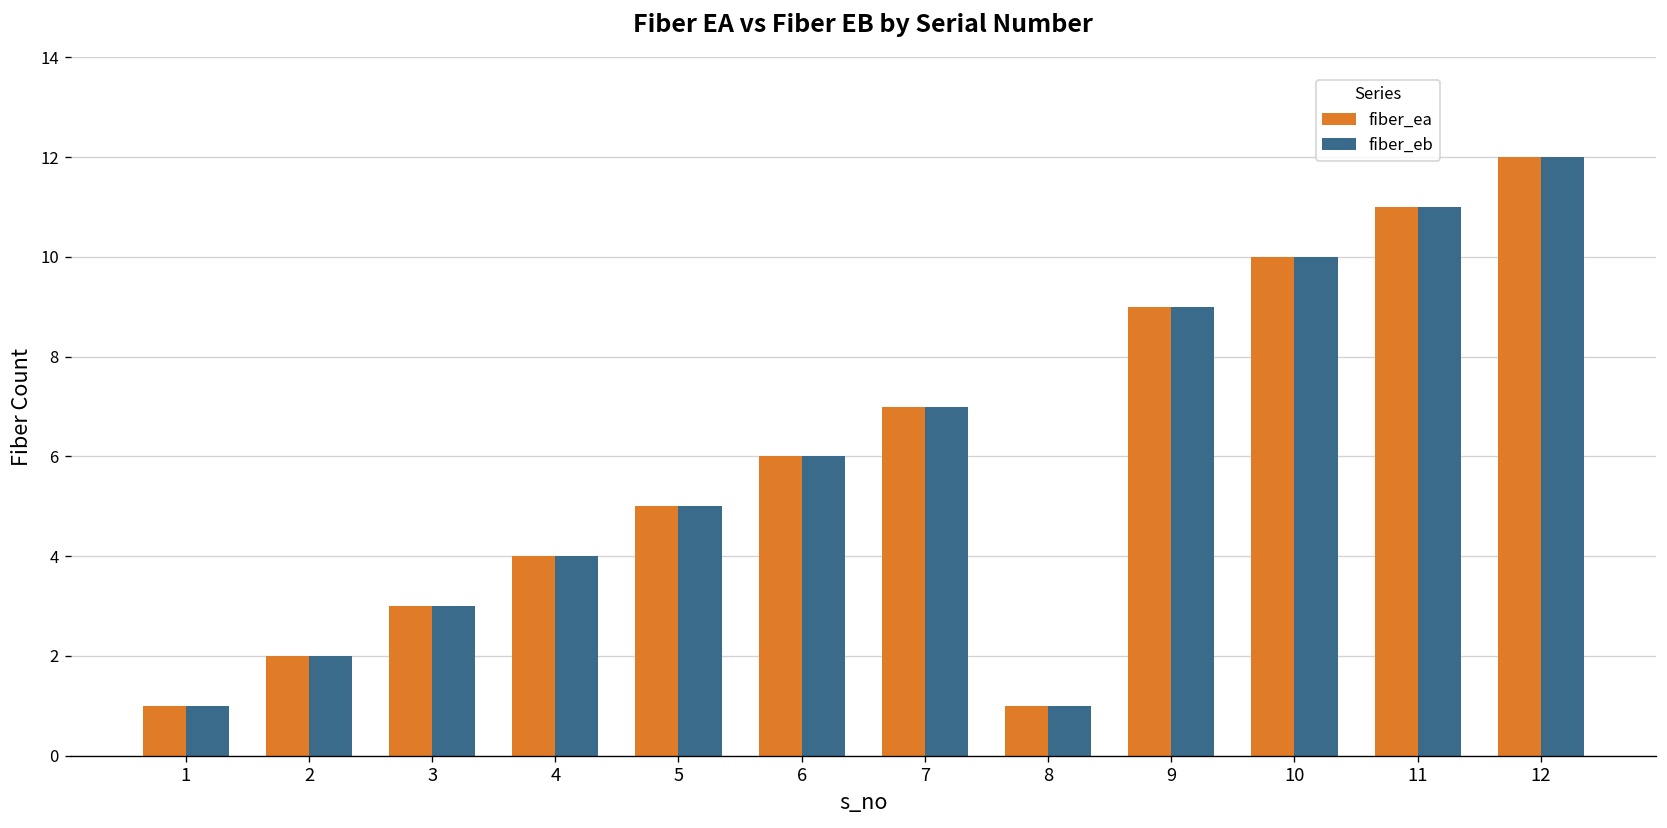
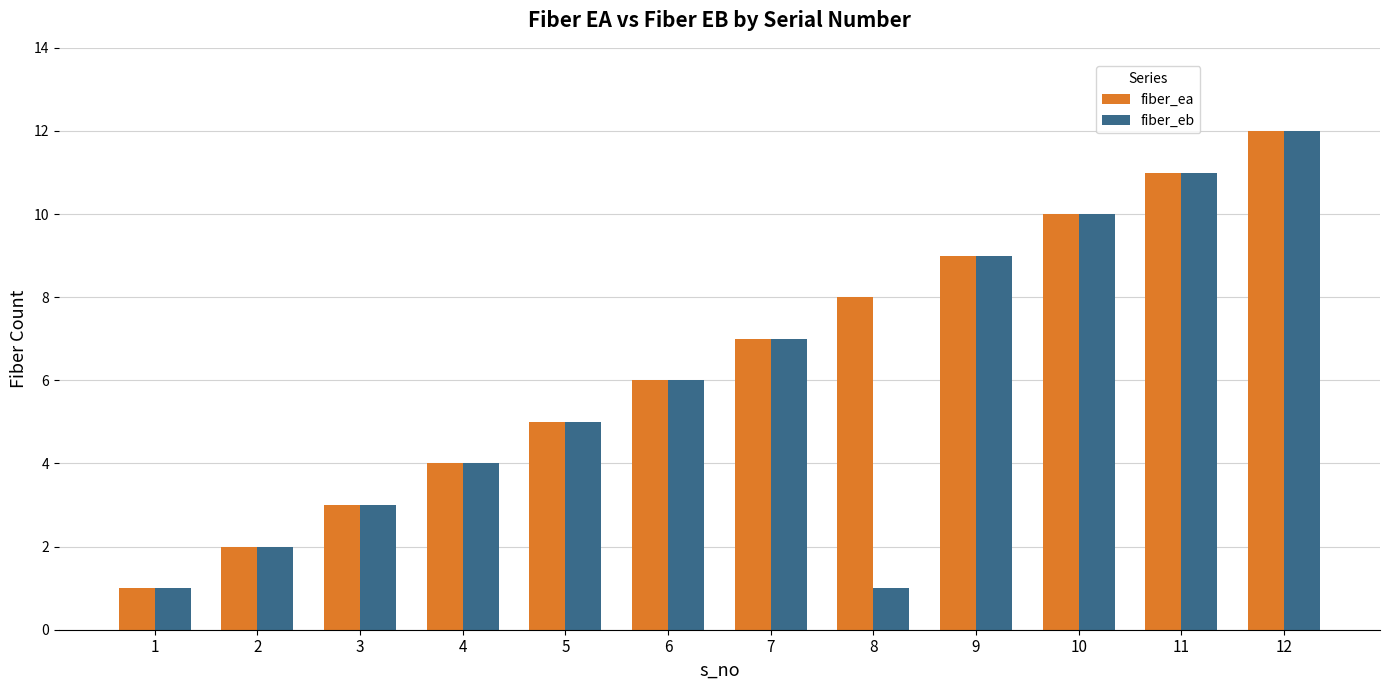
  {
    "fiber_ea": {
      "1": 1,
      "2": 2,
      "3": 3,
      "4": 4,
      "5": 5,
      "6": 6,
      "7": 7,
-     "8": 1,
+     "8": 8,
      "9": 9,
      "10": 10,
      "11": 11,
      "12": 12
    },
    "fiber_eb": {
      "1": 1,
      "2": 2,
      "3": 3,
      "4": 4,
      "5": 5,
      "6": 6,
      "7": 7,
      "8": 1,
      "9": 9,
      "10": 10,
      "11": 11,
      "12": 12
    }
  }
